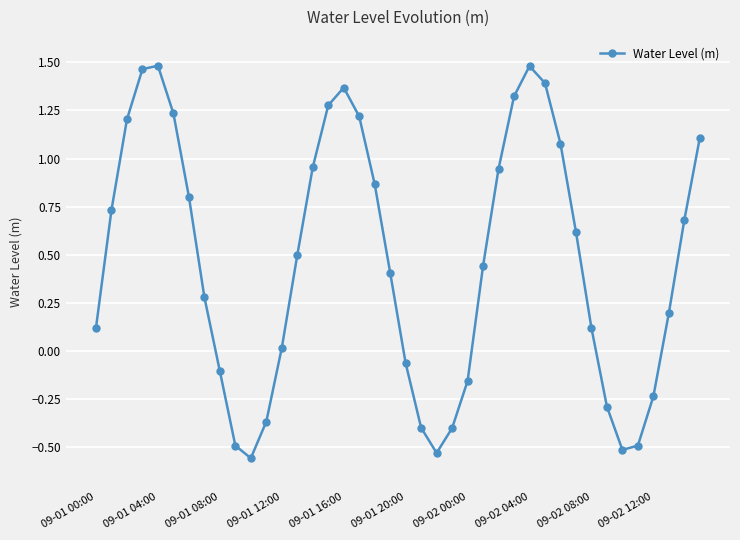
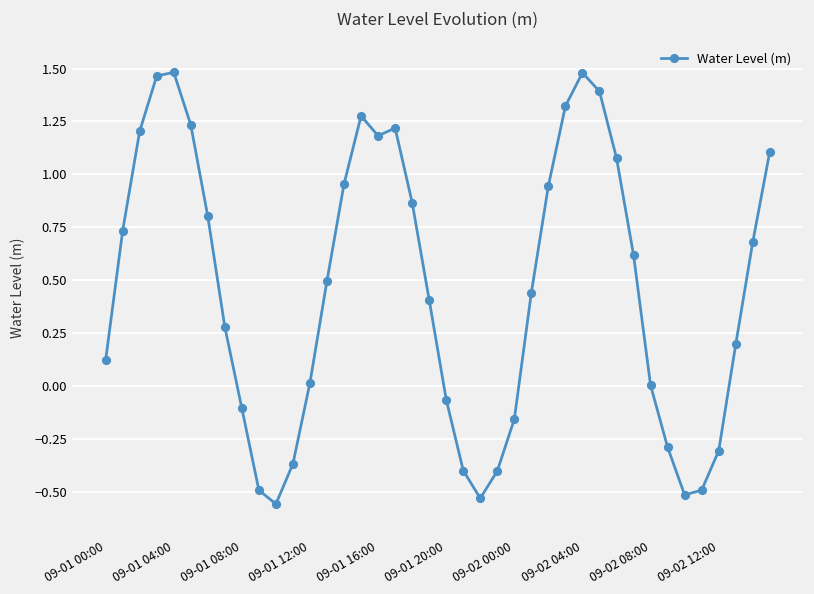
  {
    "09-01 00:00": 0.12,
    "09-01 04:00": 1.48,
    "09-01 08:00": -0.11,
    "09-01 12:00": 0.02,
-   "09-01 16:00": 1.37,
+   "09-01 16:00": 1.18,
    "09-01 20:00": -0.06,
    "09-02 00:00": -0.16,
    "09-02 04:00": 1.48,
-   "09-02 08:00": 0.12,
-   "09-02 12:00": -0.24
+   "09-02 08:00": 0.00,
+   "09-02 12:00": -0.31
  }
